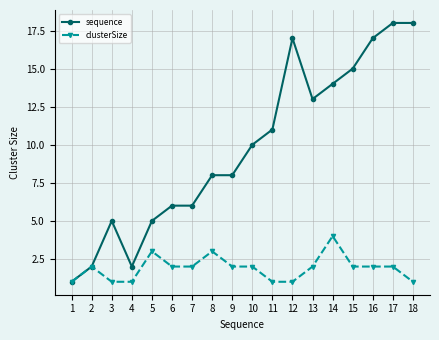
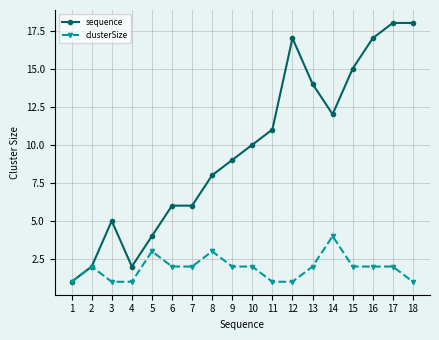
  {
    "sequence": {
      "3": 5,
      "4": 2,
-     "5": 5,
+     "5": 4,
      "6": 6,
      "7": 6,
      "8": 8,
-     "9": 8,
+     "9": 9,
      "10": 10,
      "11": 11,
      "12": 17,
-     "13": 13,
-     "14": 14,
+     "13": 14,
+     "14": 12,
      "15": 15,
      "16": 17,
      "17": 18,
      "18": 18
    },
    "clusterSize": {
      "3": 1,
      "4": 1,
      "5": 3,
      "6": 2,
      "7": 2,
      "8": 3,
      "9": 2,
      "10": 2,
      "11": 1,
      "12": 1,
      "13": 2,
      "14": 4,
      "15": 2,
      "16": 2,
      "17": 2,
      "18": 1
    }
  }
